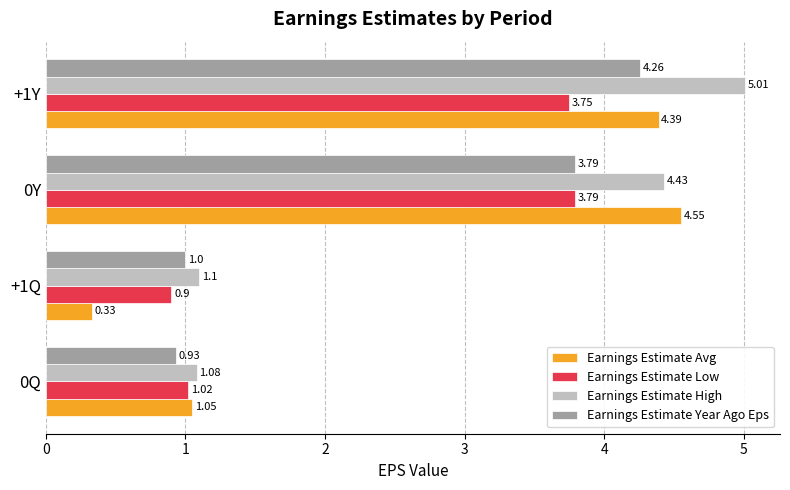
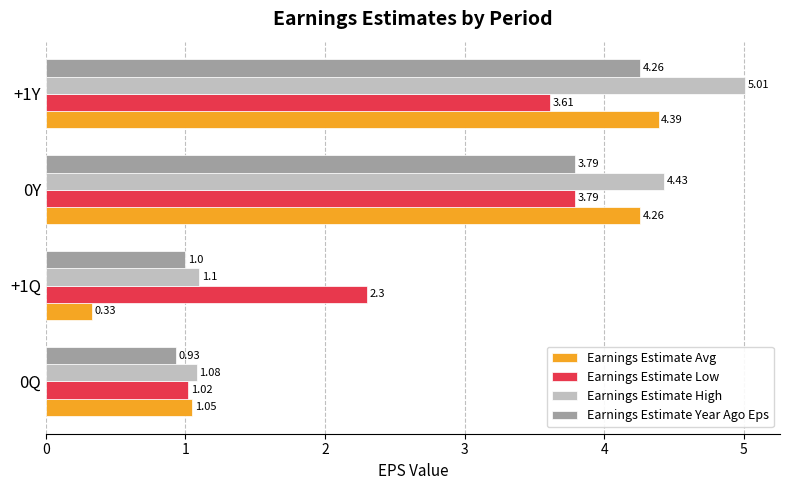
  {
    "Earnings Estimate Avg": {
      "+1Y": 4.39,
-     "0Y": 4.55,
+     "0Y": 4.26,
      "+1Q": 0.33,
      "0Q": 1.05
    },
    "Earnings Estimate Low": {
-     "+1Y": 3.75,
+     "+1Y": 3.61,
      "0Y": 3.79,
-     "+1Q": 0.9,
+     "+1Q": 2.3,
      "0Q": 1.02
    }
  }
